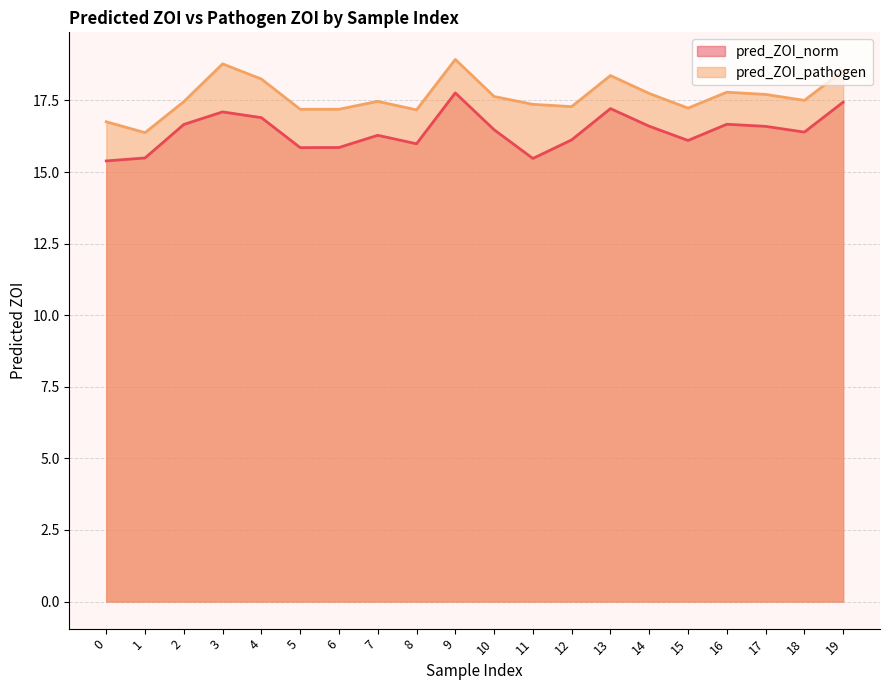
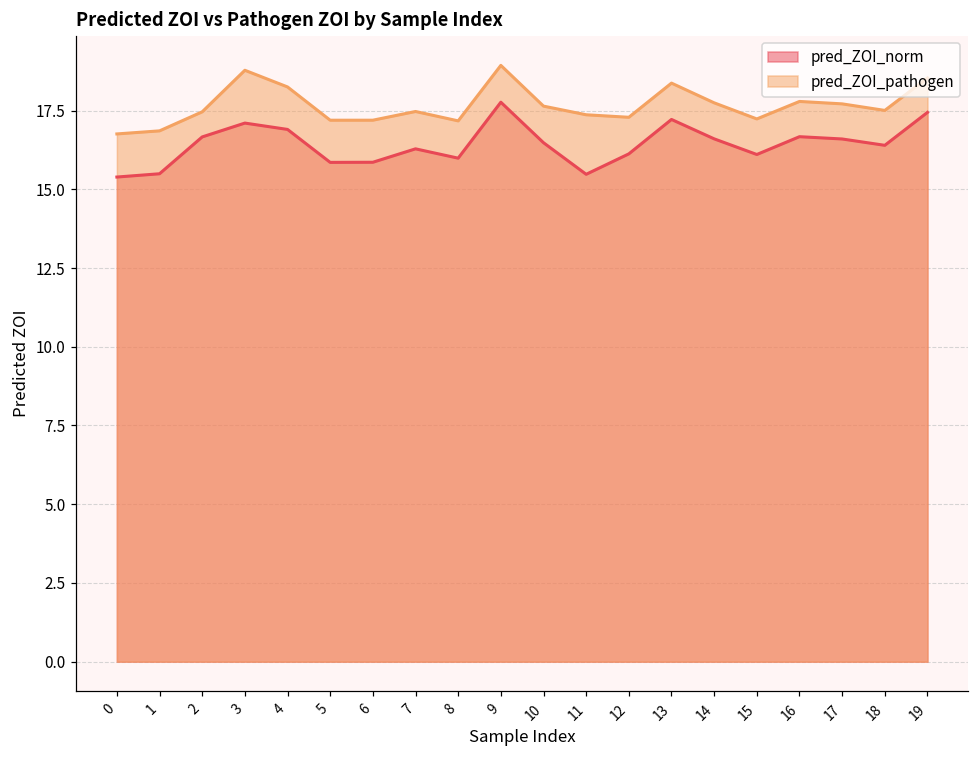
  {
    "pred_ZOI_norm": {
      "0": 15.4,
      "1": 15.5,
      "2": 16.7,
      "3": 17.1,
      "4": 16.9,
      "5": 15.9,
      "6": 15.9,
      "7": 16.3,
      "8": 16.0,
      "9": 17.8,
      "10": 16.5,
      "11": 15.5,
      "12": 16.1,
      "13": 17.2,
      "14": 16.6,
      "15": 16.1,
      "16": 16.7,
      "17": 16.6,
      "18": 16.4,
      "19": 17.4
    },
    "pred_ZOI_pathogen": {
      "0": 16.8,
-     "1": 16.4,
+     "1": 16.9,
      "2": 17.5,
      "3": 18.8,
      "4": 18.2,
      "5": 17.2,
      "6": 17.2,
      "7": 17.5,
      "8": 17.2,
      "9": 18.9,
      "10": 17.6,
      "11": 17.4,
      "12": 17.3,
      "13": 18.4,
      "14": 17.7,
      "15": 17.2,
      "16": 17.8,
      "17": 17.7,
      "18": 17.5
    }
  }
